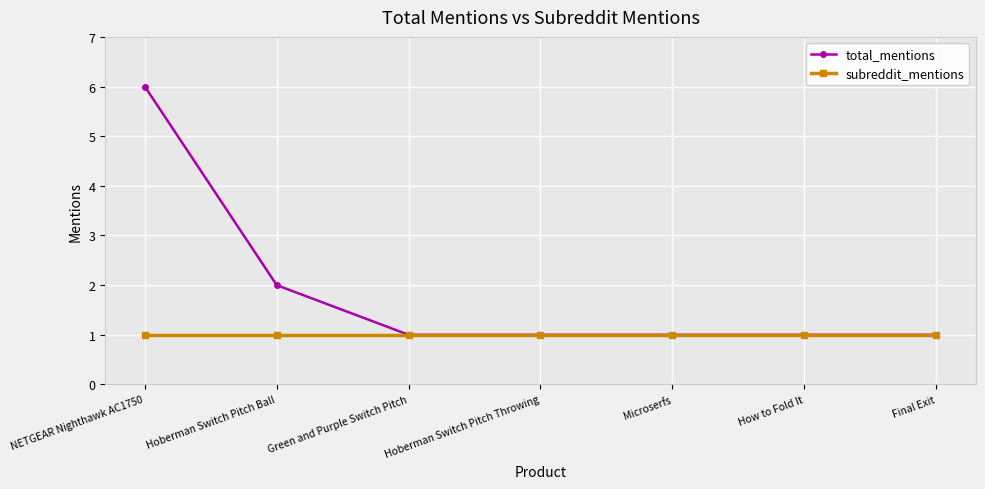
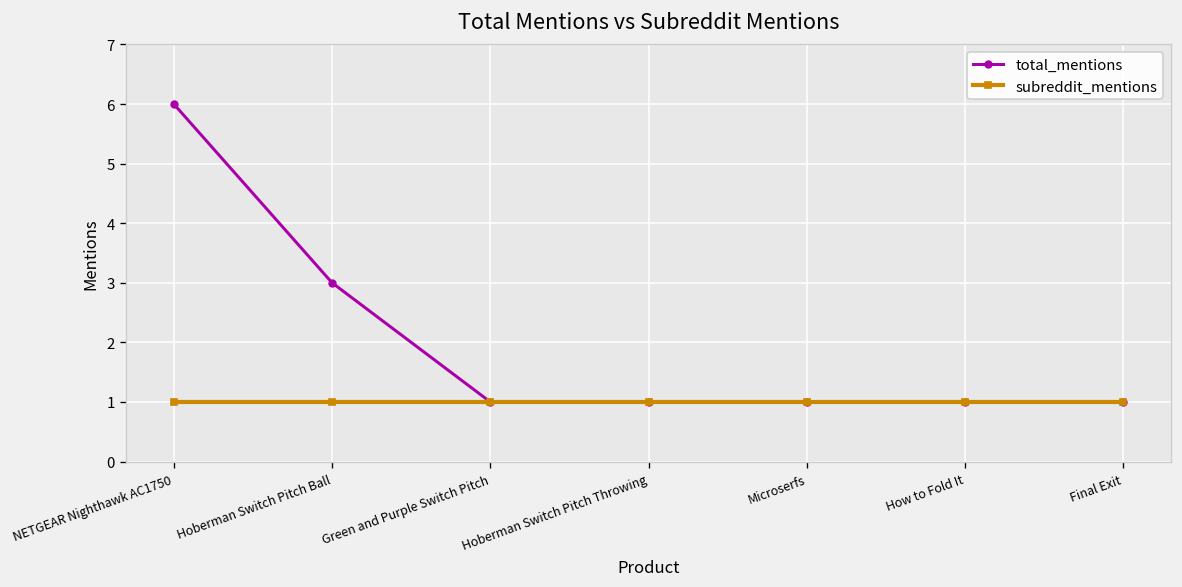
  {
    "total_mentions": {
      "NETGEAR Nighthawk AC1750": 6,
-     "Hoberman Switch Pitch Ball": 2
+     "Hoberman Switch Pitch Ball": 3
    },
    "subreddit_mentions": {
      "NETGEAR Nighthawk AC1750": 1,
      "Hoberman Switch Pitch Ball": 1
    }
  }
